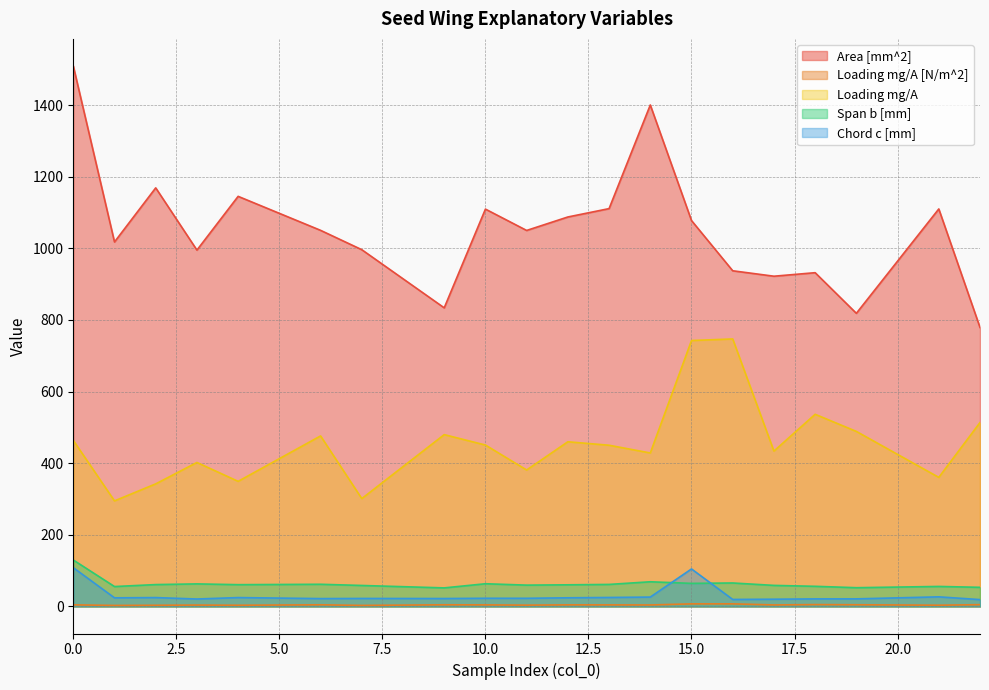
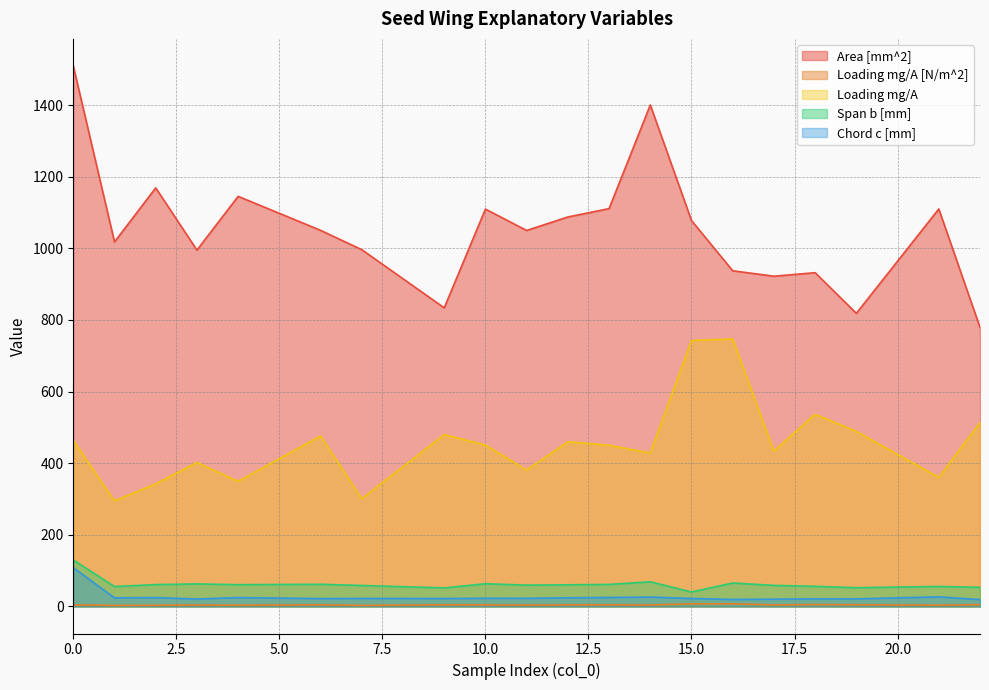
  {
    "Span b [mm]": {
      "0.0": 130,
      "10.0": 60,
-     "15.0": 60
+     "15.0": 40
    },
    "Chord c [mm]": {
      "0.0": 110,
      "10.0": 20,
-     "15.0": 100
+     "15.0": 20
    }
  }
